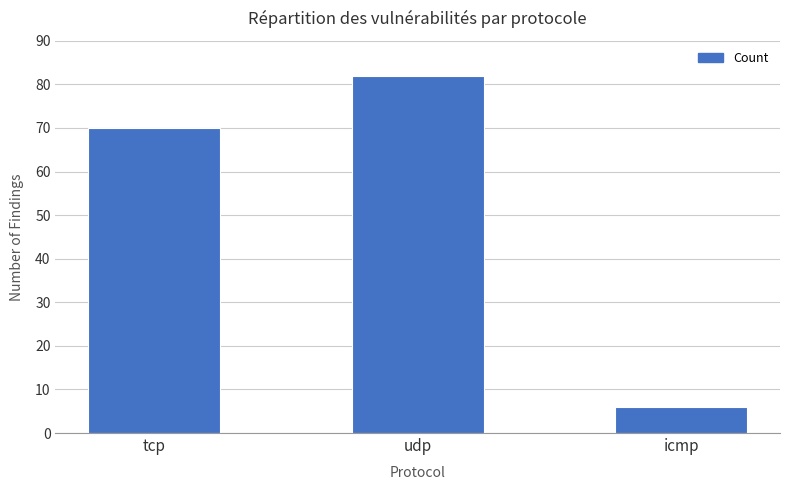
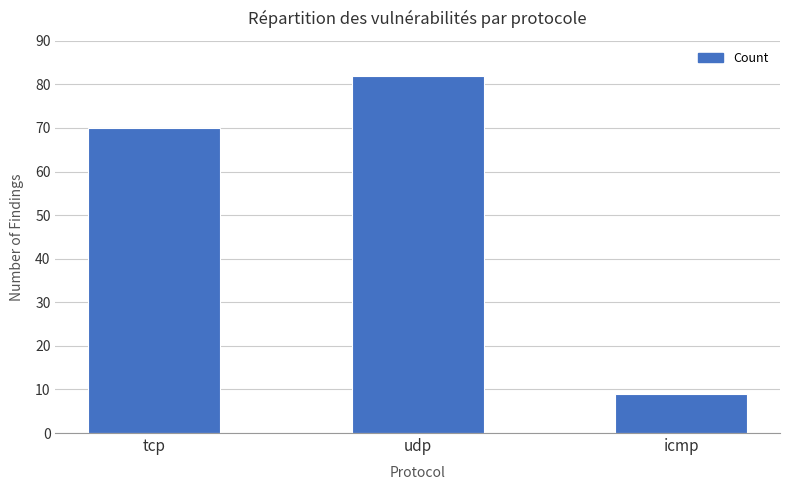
  {
    "tcp": 70,
    "udp": 82,
-   "icmp": 6
+   "icmp": 9
  }
